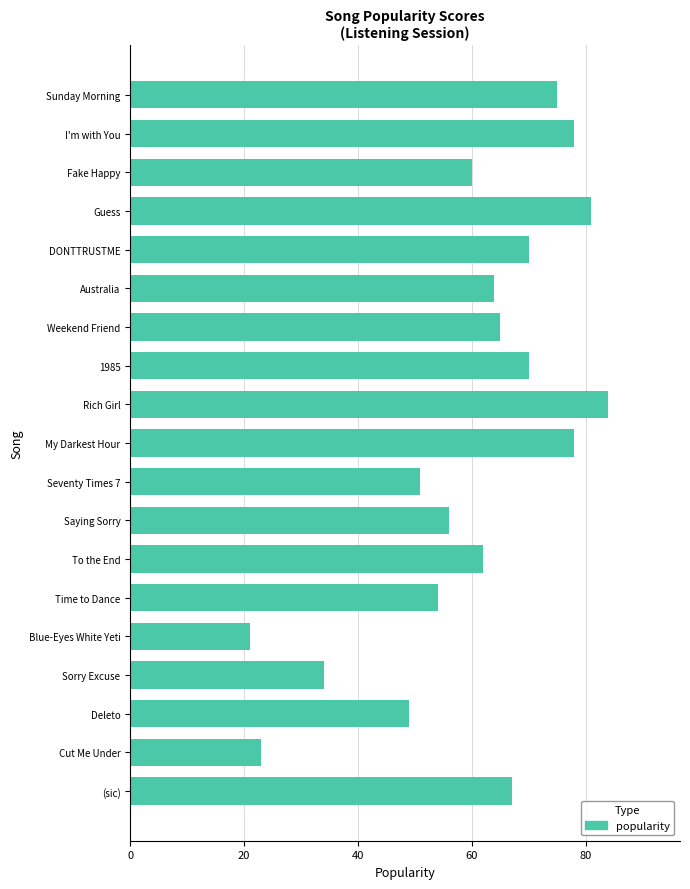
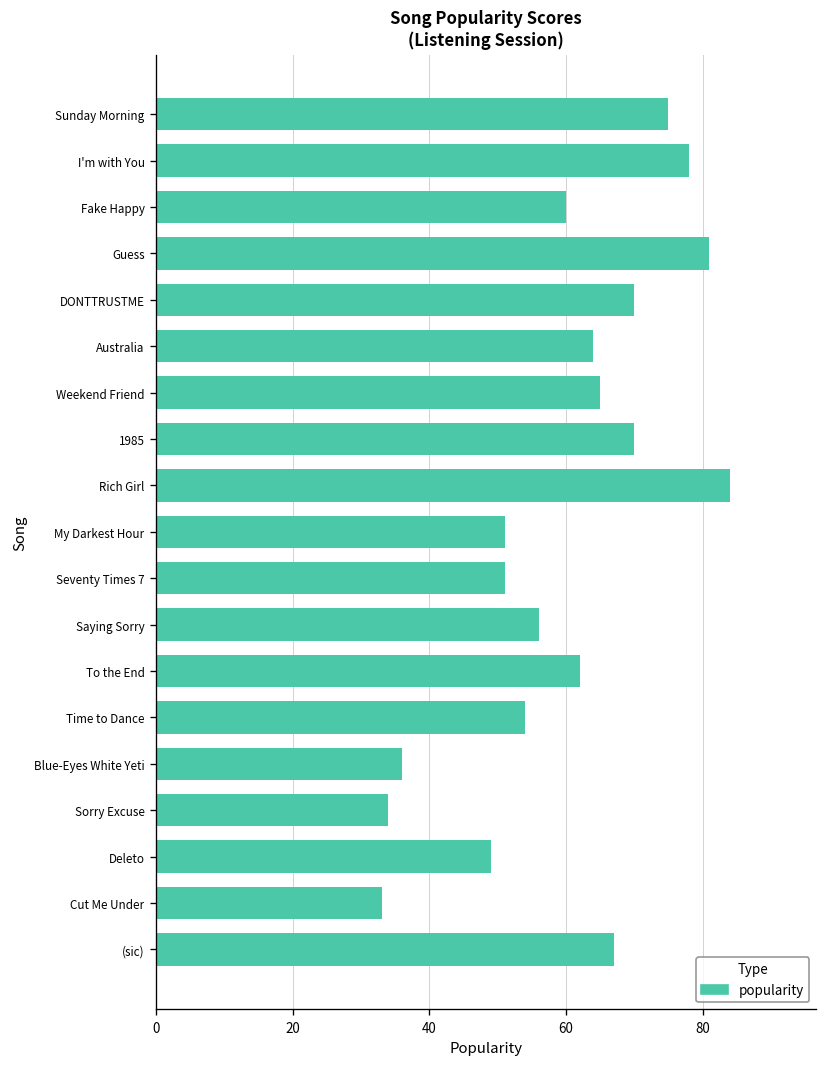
  {
    "Sunday Morning": 75,
    "I'm with You": 78,
    "Fake Happy": 60,
    "Guess": 81,
    "DONTTRUSTME": 70,
    "Australia": 64,
    "Weekend Friend": 65,
    "1985": 70,
    "Rich Girl": 84,
-   "My Darkest Hour": 78,
+   "My Darkest Hour": 51,
    "Seventy Times 7": 51,
    "Saying Sorry": 56,
    "To the End": 62,
    "Time to Dance": 54,
-   "Blue-Eyes White Yeti": 21,
+   "Blue-Eyes White Yeti": 36,
    "Sorry Excuse": 34,
    "Deleto": 49,
-   "Cut Me Under": 23,
+   "Cut Me Under": 33,
    "(sic)": 67
  }
